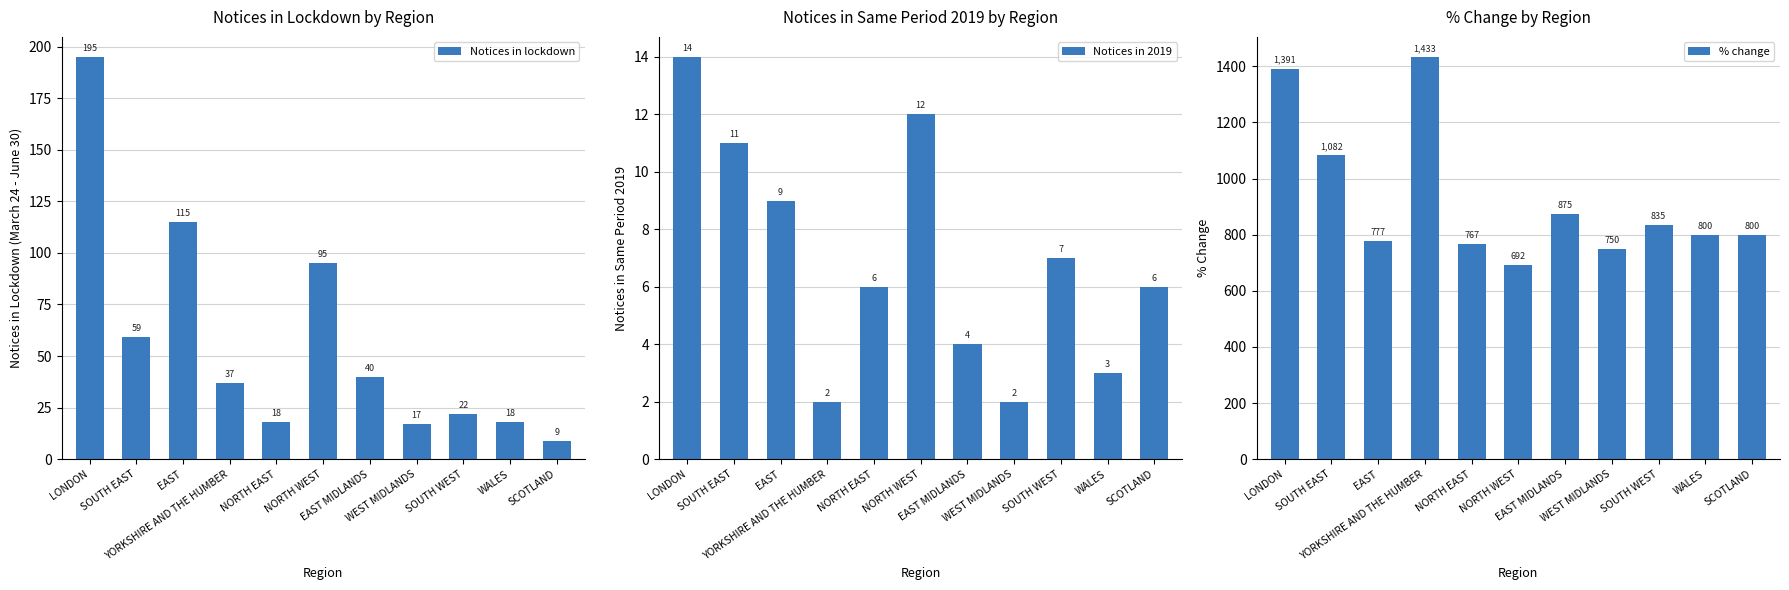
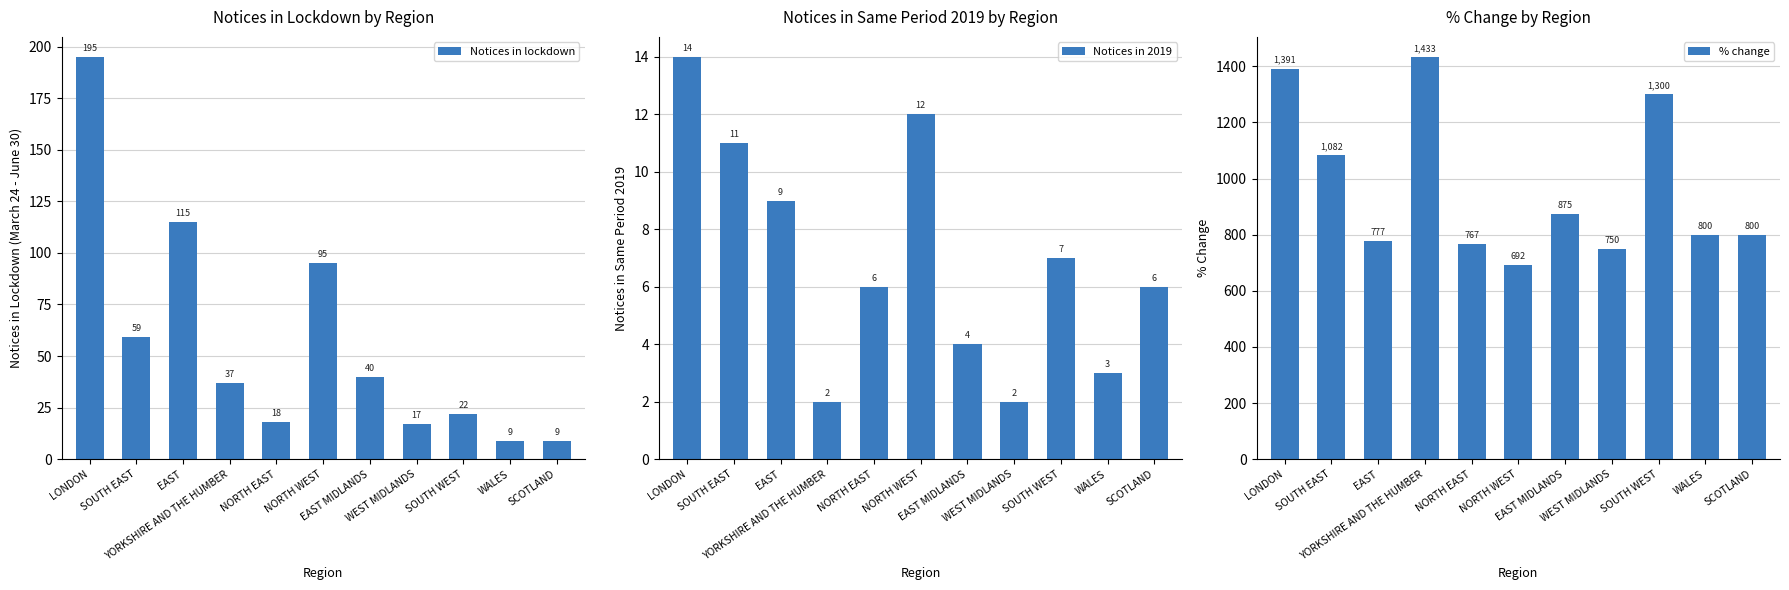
  {
    "Notices in Lockdown by Region": {
      "LONDON": "195",
      "SOUTH EAST": "59",
      "EAST": "115",
      "YORKSHIRE AND THE HUMBER": "37",
      "NORTH EAST": "18",
      "NORTH WEST": "95",
      "EAST MIDLANDS": "40",
      "WEST MIDLANDS": "17",
      "SOUTH WEST": "22",
-     "WALES": "18",
+     "WALES": "9",
      "SCOTLAND": "9"
    },
    "Notices in Same Period 2019 by Region": {
      "LONDON": "14",
      "SOUTH EAST": "11",
      "EAST": "9",
      "YORKSHIRE AND THE HUMBER": "2",
      "NORTH EAST": "6",
      "NORTH WEST": "12",
      "EAST MIDLANDS": "4",
      "WEST MIDLANDS": "2",
      "SOUTH WEST": "7",
      "WALES": "3",
      "SCOTLAND": "6"
    },
    "% Change by Region": {
      "LONDON": "1,391",
      "SOUTH EAST": "1,082",
      "EAST": "777",
      "YORKSHIRE AND THE HUMBER": "1,433",
      "NORTH EAST": "767",
      "NORTH WEST": "692",
      "EAST MIDLANDS": "875",
      "WEST MIDLANDS": "750",
-     "SOUTH WEST": "835",
+     "SOUTH WEST": "1,300",
      "WALES": "800",
      "SCOTLAND": "800"
    }
  }
